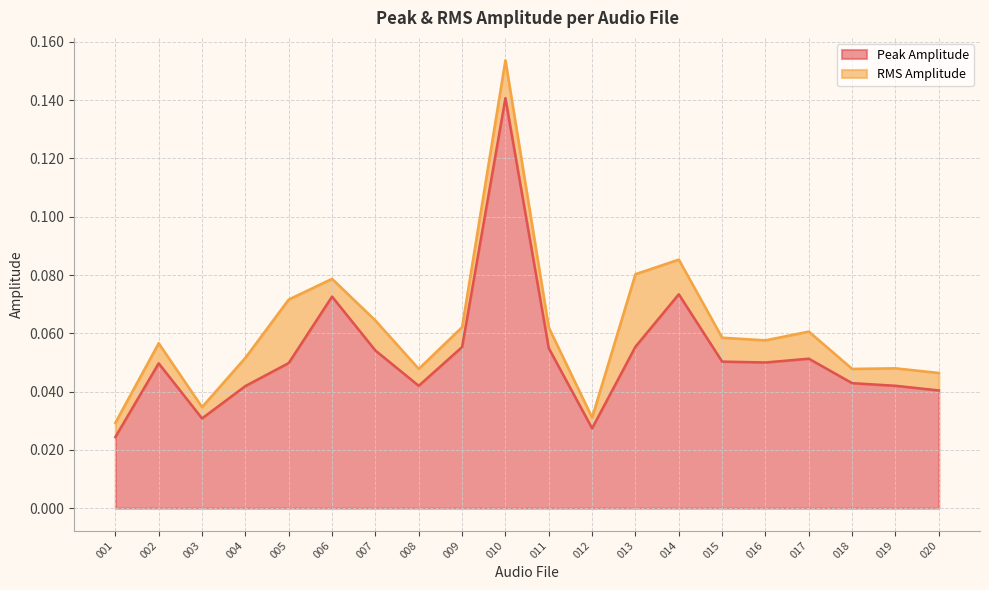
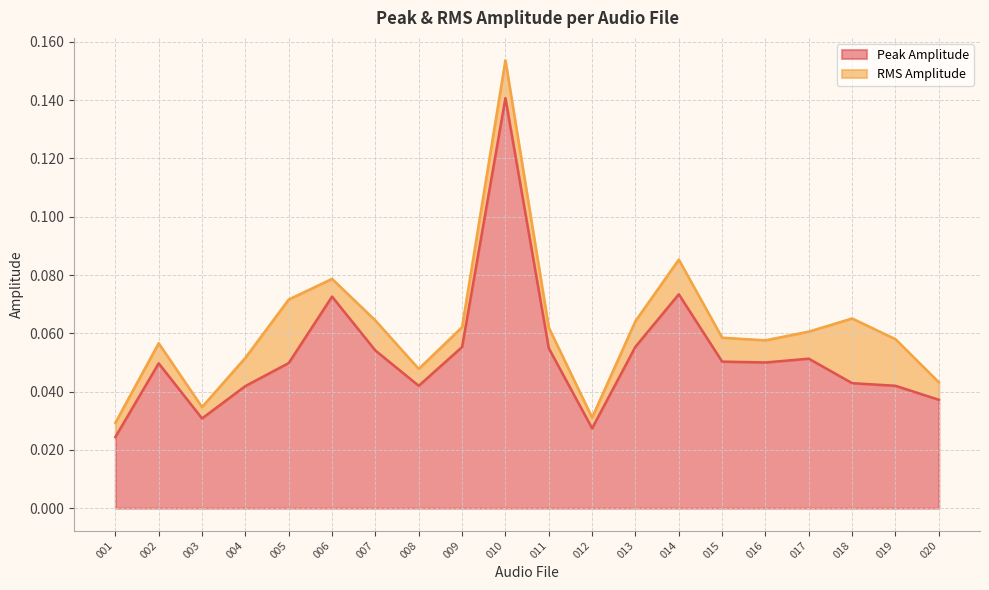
  {
    "Peak Amplitude": {
      "001": 0.024,
      "002": 0.050,
      "003": 0.031,
      "004": 0.042,
      "005": 0.050,
      "006": 0.073,
      "007": 0.054,
      "008": 0.042,
      "009": 0.055,
      "010": 0.141,
      "011": 0.055,
      "012": 0.027,
      "013": 0.055,
      "014": 0.073,
      "015": 0.050,
      "016": 0.050,
      "017": 0.051,
      "018": 0.043,
      "019": 0.042,
-     "020": 0.040
+     "020": 0.037
    },
    "RMS Amplitude": {
      "001": 0.005,
      "002": 0.007,
      "003": 0.004,
      "004": 0.010,
      "005": 0.022,
      "006": 0.006,
      "007": 0.010,
      "008": 0.006,
      "009": 0.007,
      "010": 0.013,
      "011": 0.007,
      "012": 0.004,
-     "013": 0.025,
+     "013": 0.009,
      "014": 0.012,
      "015": 0.008,
      "016": 0.008,
      "017": 0.009,
-     "018": 0.005,
-     "019": 0.006,
+     "018": 0.022,
+     "019": 0.016,
      "020": 0.006
    }
  }
